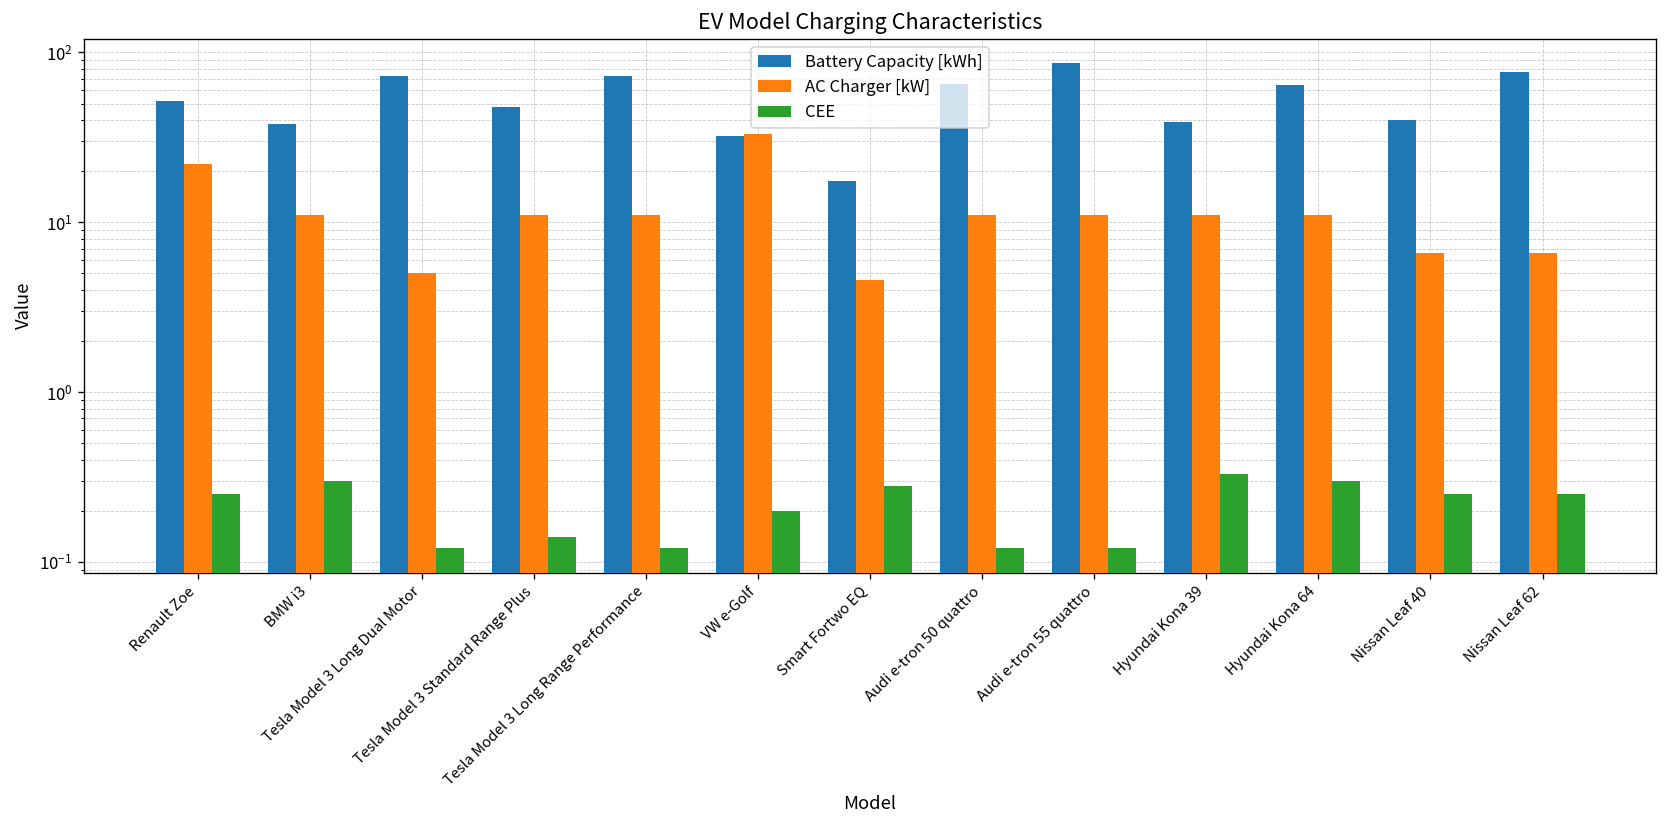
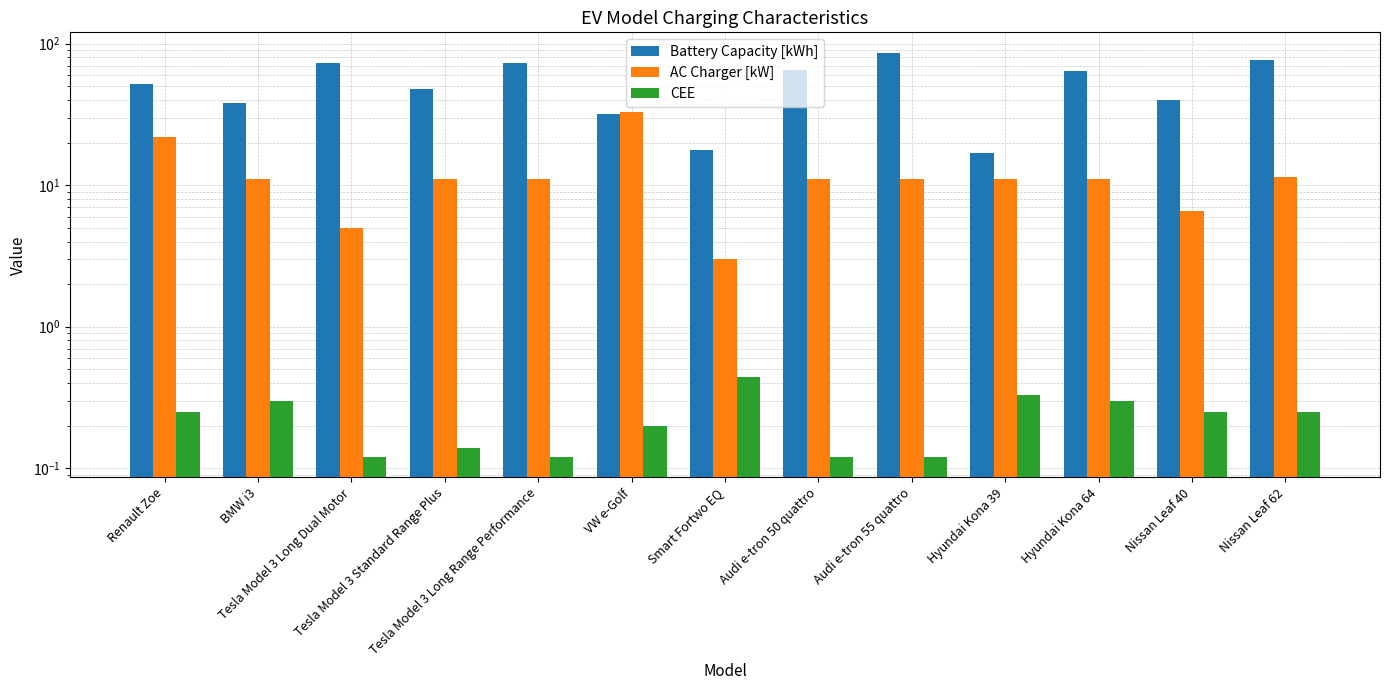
  {
    "Battery Capacity [kWh]": {
      "Renault Zoe": 52,
      "BMW i3": 38,
      "Tesla Model 3 Long Dual Motor": 70,
      "Tesla Model 3 Standard Range Plus": 48,
      "Tesla Model 3 Long Range Performance": 70,
      "VW e-Golf": 32,
      "Smart Fortwo EQ": 18,
      "Audi e-tron 55 quattro": 90,
-     "Hyundai Kona 39": 39,
+     "Hyundai Kona 39": 17,
      "Hyundai Kona 64": 60,
      "Nissan Leaf 40": 40,
      "Nissan Leaf 62": 80
    },
    "AC Charger [kW]": {
      "Renault Zoe": 22,
      "BMW i3": 11,
      "Tesla Model 3 Long Dual Motor": 5.0,
      "Tesla Model 3 Standard Range Plus": 11,
      "Tesla Model 3 Long Range Performance": 11,
      "VW e-Golf": 33,
-     "Smart Fortwo EQ": 4.6,
+     "Smart Fortwo EQ": 3.0,
      "Audi e-tron 50 quattro": 11,
      "Audi e-tron 55 quattro": 11,
      "Hyundai Kona 39": 11,
      "Hyundai Kona 64": 11,
      "Nissan Leaf 40": 7,
-     "Nissan Leaf 62": 7
+     "Nissan Leaf 62": 11
    },
    "CEE": {
      "Renault Zoe": 0.25,
      "BMW i3": 0.30,
      "Tesla Model 3 Long Dual Motor": 0.12,
      "Tesla Model 3 Standard Range Plus": 0.14,
      "Tesla Model 3 Long Range Performance": 0.12,
      "VW e-Golf": 0.20,
-     "Smart Fortwo EQ": 0.28,
+     "Smart Fortwo EQ": 0.44,
      "Audi e-tron 50 quattro": 0.12,
      "Audi e-tron 55 quattro": 0.12,
      "Hyundai Kona 39": 0.33,
      "Hyundai Kona 64": 0.30,
      "Nissan Leaf 40": 0.25,
      "Nissan Leaf 62": 0.25
    }
  }
